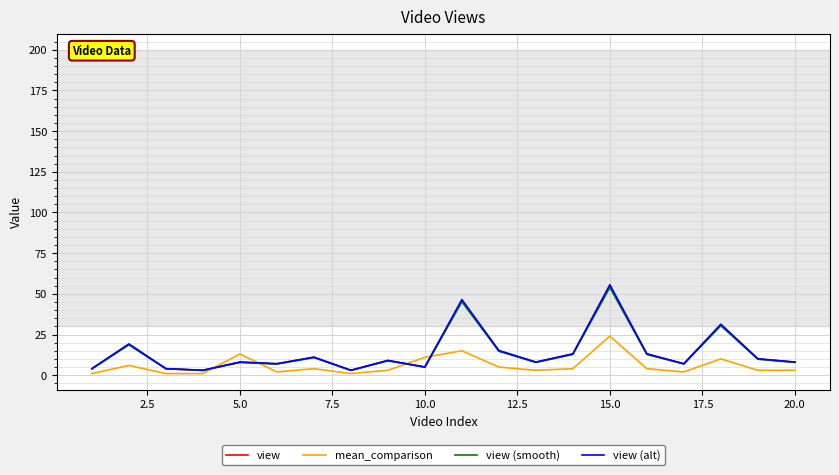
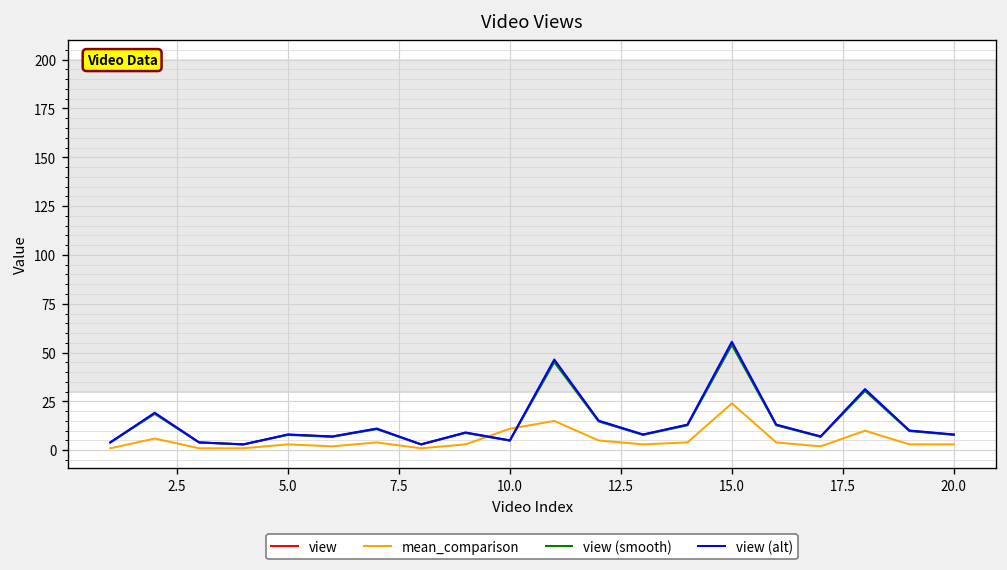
  {
    "mean_comparison": {
-     "5.0": 13,
+     "5.0": 3,
      "10.0": 11,
      "15.0": 24,
      "20.0": 3
    }
  }
